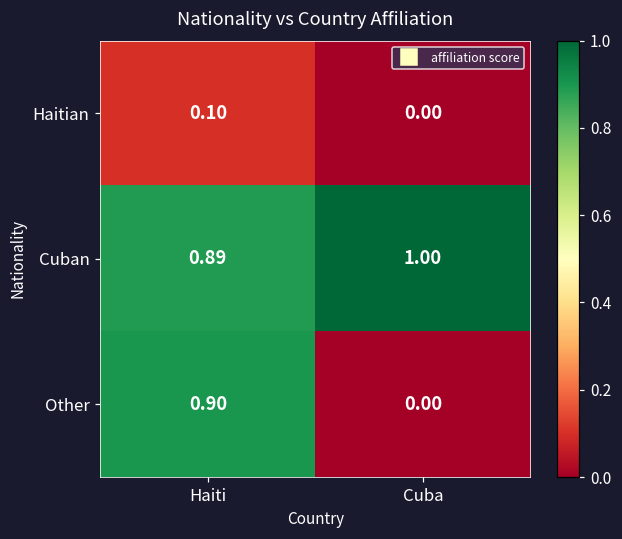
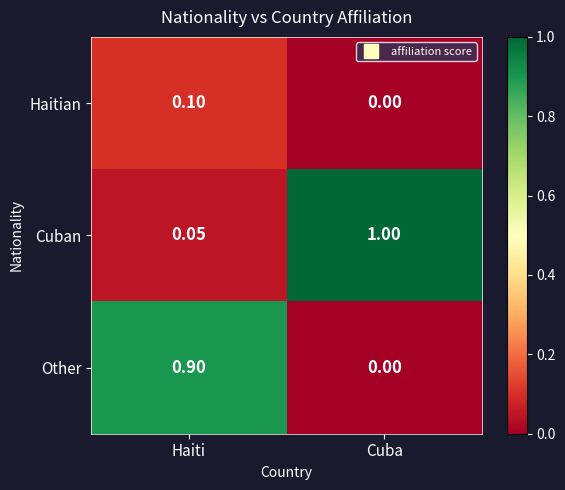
  {
    "Haitian": {
      "Haiti": 0.10,
      "Cuba": 0.00
    },
    "Cuban": {
-     "Haiti": 0.89,
+     "Haiti": 0.05,
      "Cuba": 1.00
    },
    "Other": {
      "Haiti": 0.90,
      "Cuba": 0.00
    }
  }
